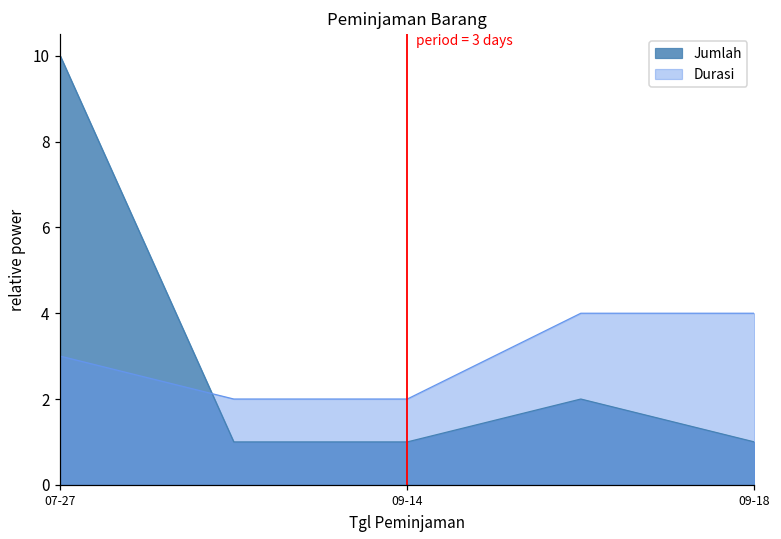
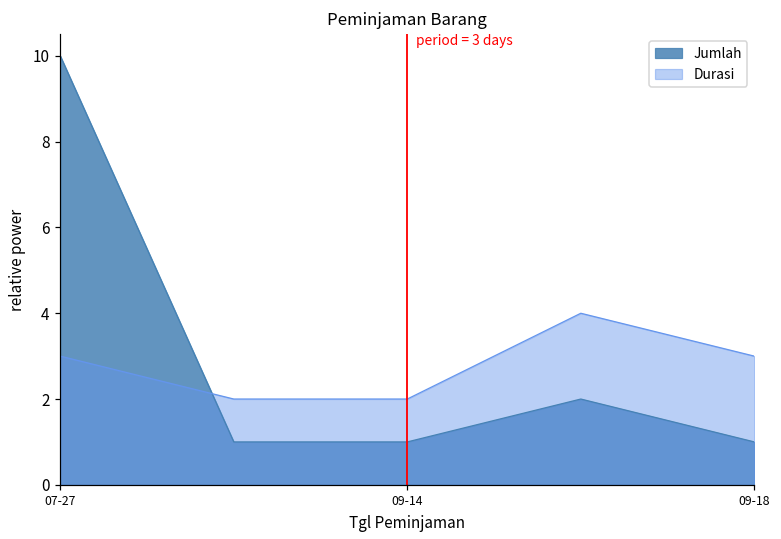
  {
    "Jumlah": {
      "07-27": 10,
      "09-14": 1,
      "09-18": 1
    },
    "Durasi": {
      "07-27": 3,
      "09-14": 2,
-     "09-18": 4
+     "09-18": 3
    }
  }
